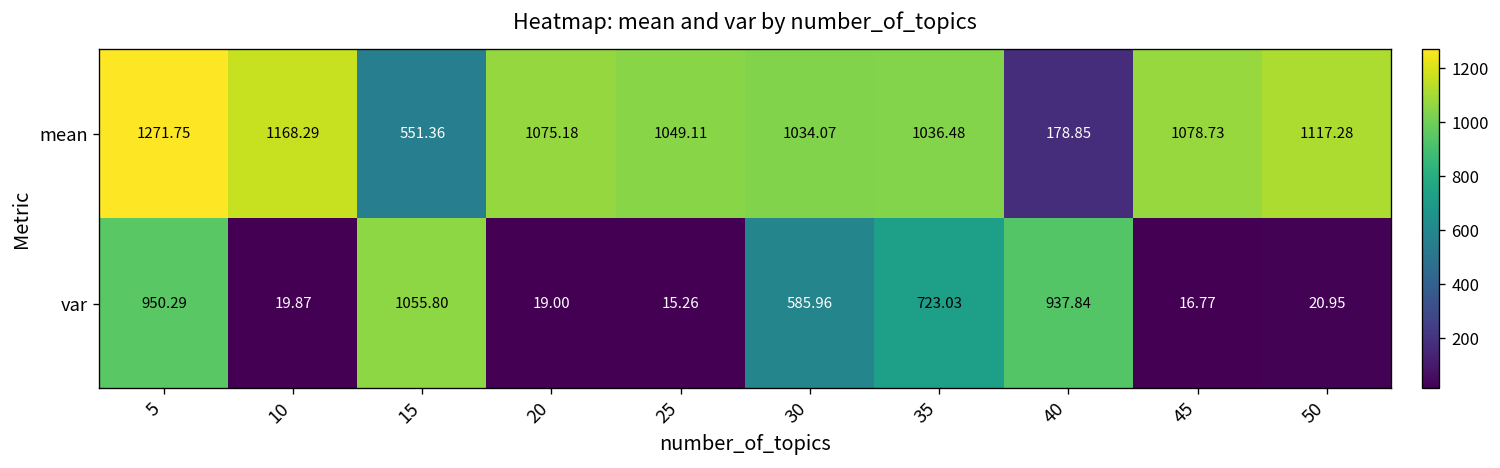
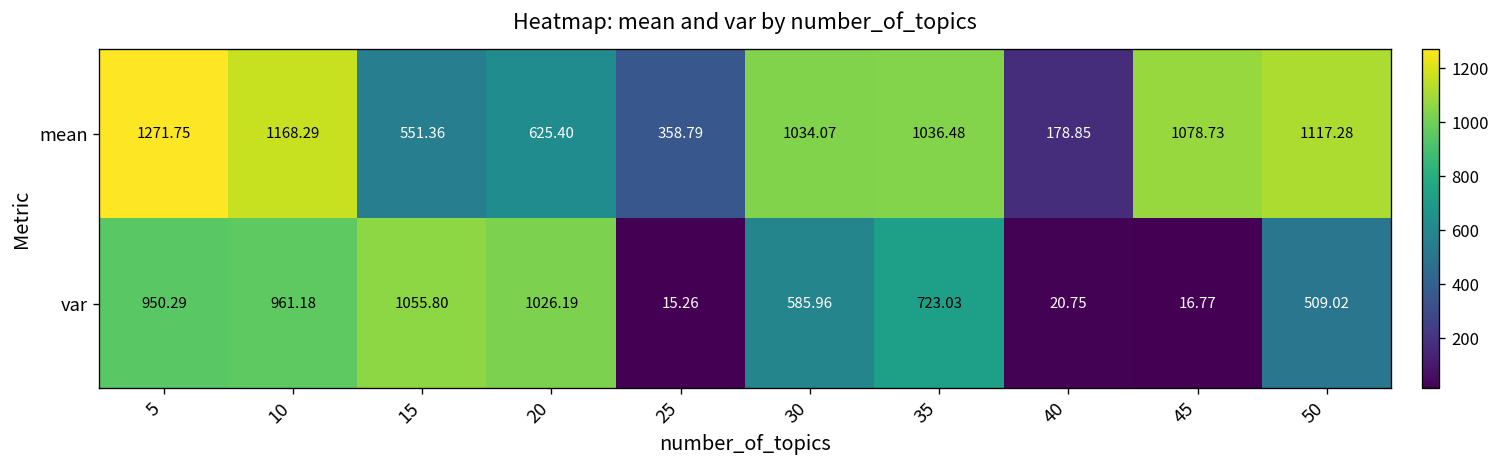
  {
    "mean": {
      "5": 1271.75,
      "10": 1168.29,
      "15": 551.36,
-     "20": 1075.18,
-     "25": 1049.11,
+     "20": 625.40,
+     "25": 358.79,
      "30": 1034.07,
      "35": 1036.48,
      "40": 178.85,
      "45": 1078.73,
      "50": 1117.28
    },
    "var": {
      "5": 950.29,
-     "10": 19.87,
+     "10": 961.18,
      "15": 1055.80,
-     "20": 19.00,
+     "20": 1026.19,
      "25": 15.26,
      "30": 585.96,
      "35": 723.03,
-     "40": 937.84,
+     "40": 20.75,
      "45": 16.77,
-     "50": 20.95
+     "50": 509.02
    }
  }
